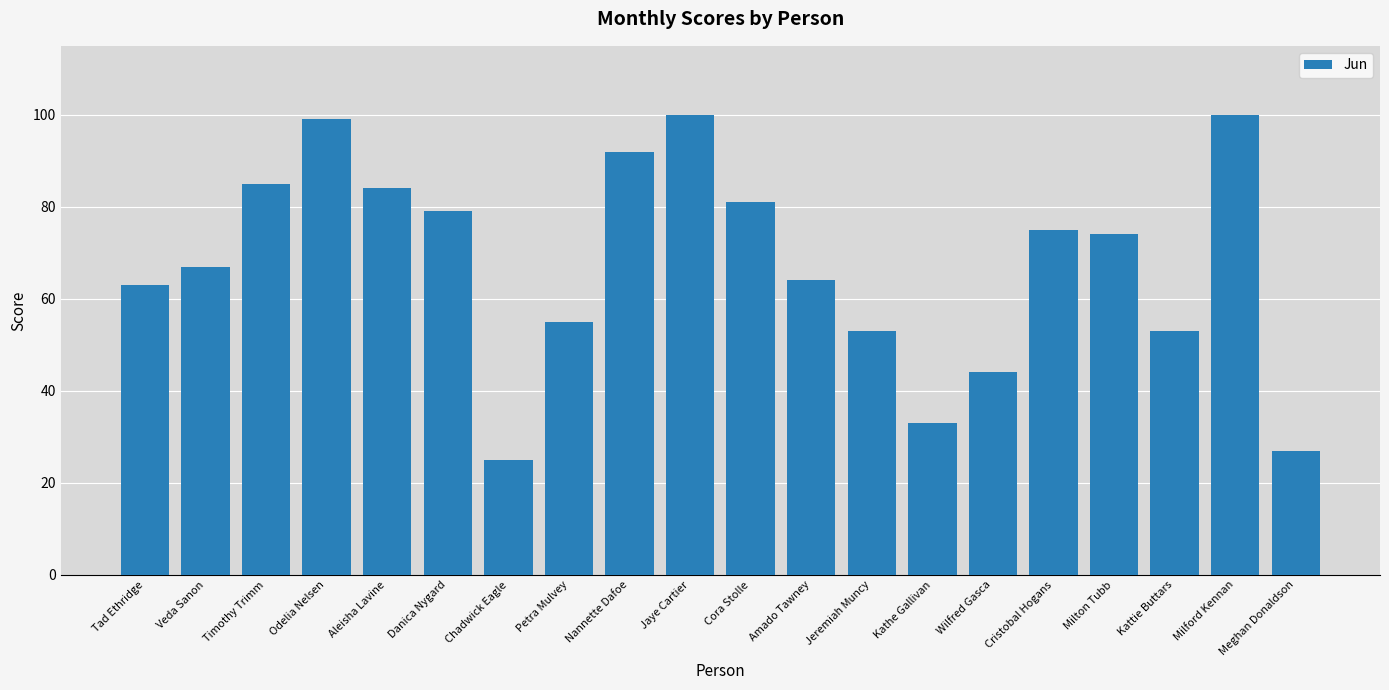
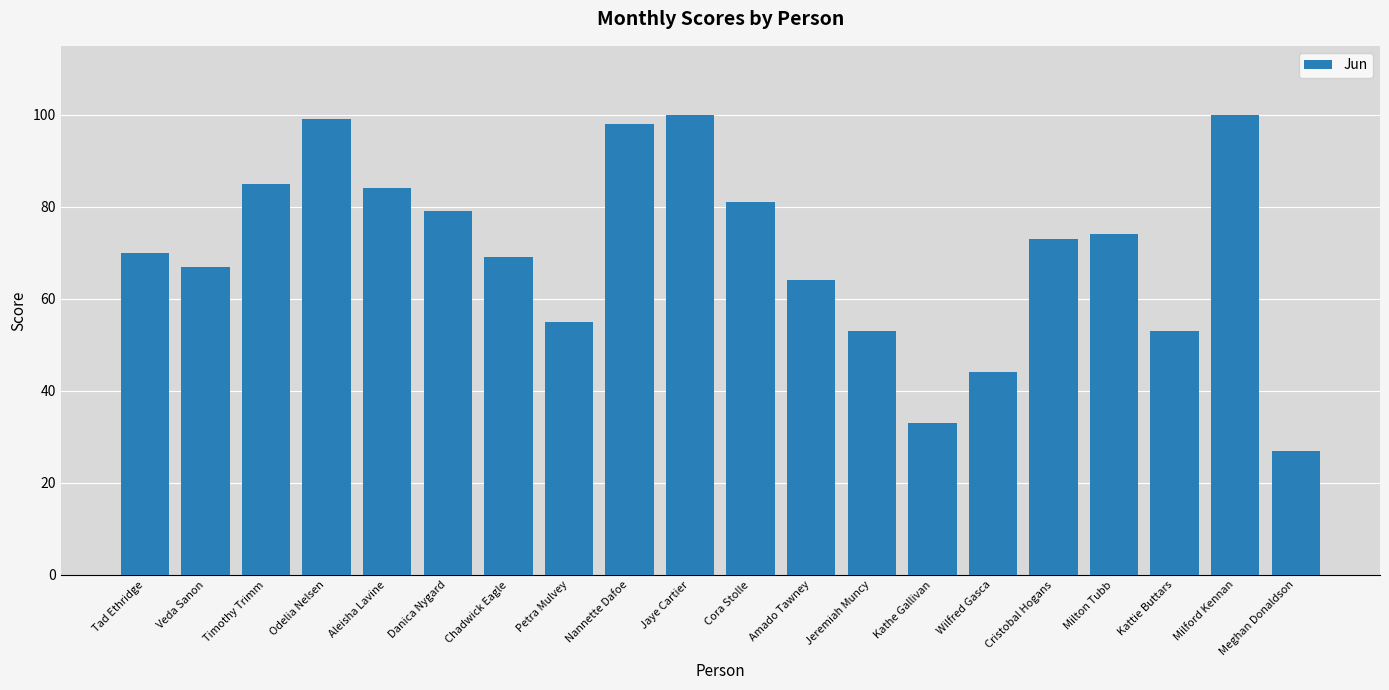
  {
-   "Tad Ethridge": 63,
+   "Tad Ethridge": 70,
    "Veda Sanon": 67,
    "Timothy Trimm": 85,
    "Odelia Nelsen": 99,
    "Aleisha Lavine": 84,
    "Danica Nygard": 79,
-   "Chadwick Eagle": 25,
+   "Chadwick Eagle": 69,
    "Petra Mulvey": 55,
-   "Nannette Dafoe": 92,
+   "Nannette Dafoe": 98,
    "Jaye Cartier": 100,
    "Cora Stolle": 81,
    "Amado Tawney": 64,
    "Jeremiah Muncy": 53,
    "Kathe Gallivan": 33,
    "Wilfred Gasca": 44,
-   "Cristobal Hogans": 75,
+   "Cristobal Hogans": 73,
    "Milton Tubb": 74,
    "Kattie Buttars": 53,
    "Milford Kennan": 100,
    "Meghan Donaldson": 27
  }
